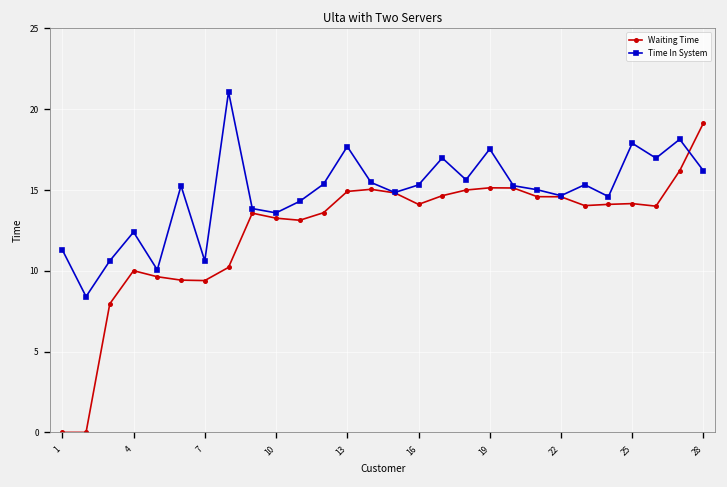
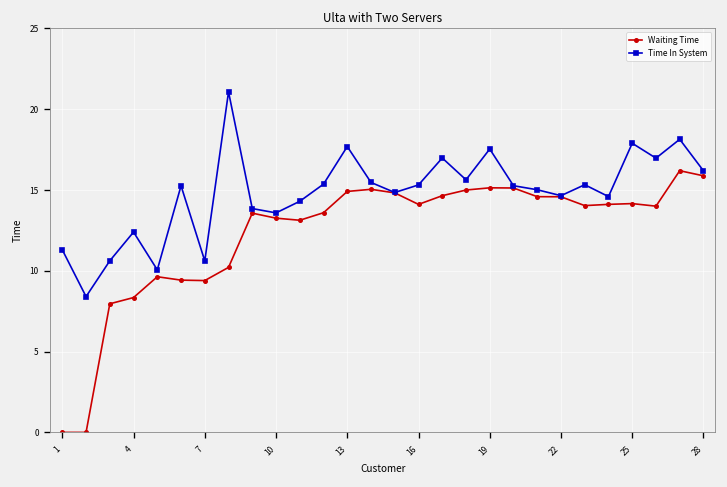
  {
    "Waiting Time": {
      "1": 0.0,
-     "4": 10.0,
+     "4": 8.3,
      "7": 9.4,
      "10": 13.2,
      "13": 14.9,
      "16": 14.1,
      "19": 15.1,
      "25": 14.1,
-     "28": 19.1
+     "28": 15.9
    },
    "Time In System": {
      "1": 11.3,
      "4": 12.4,
      "7": 10.6,
      "10": 13.6,
      "13": 17.7,
      "16": 15.3,
      "19": 17.5,
      "25": 17.9,
      "28": 16.2
    }
  }
